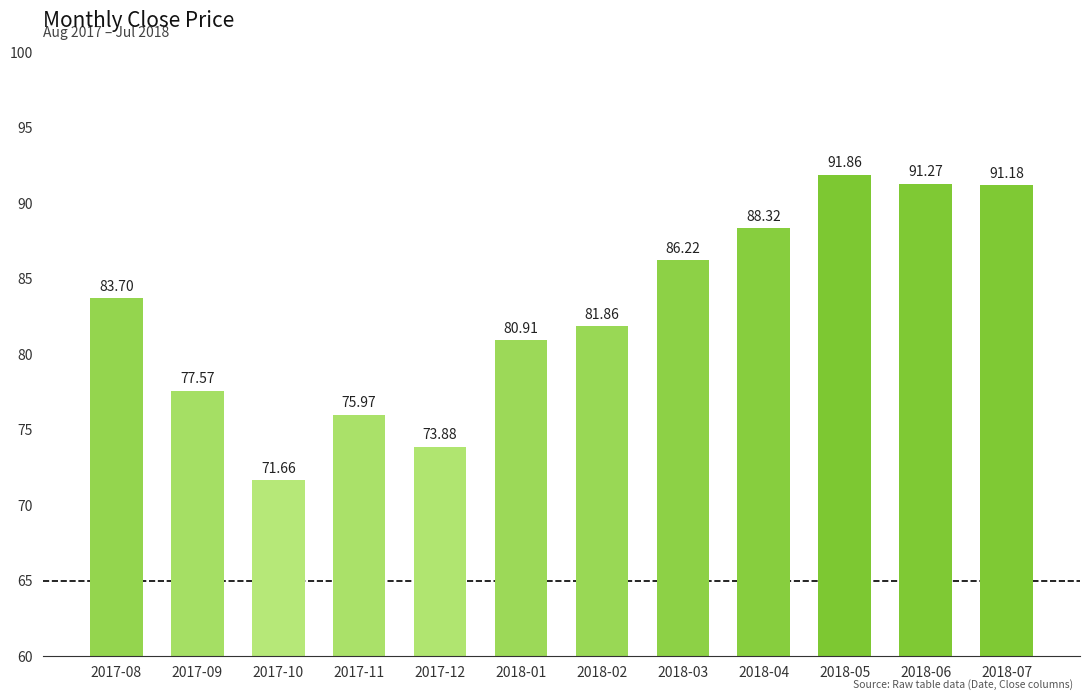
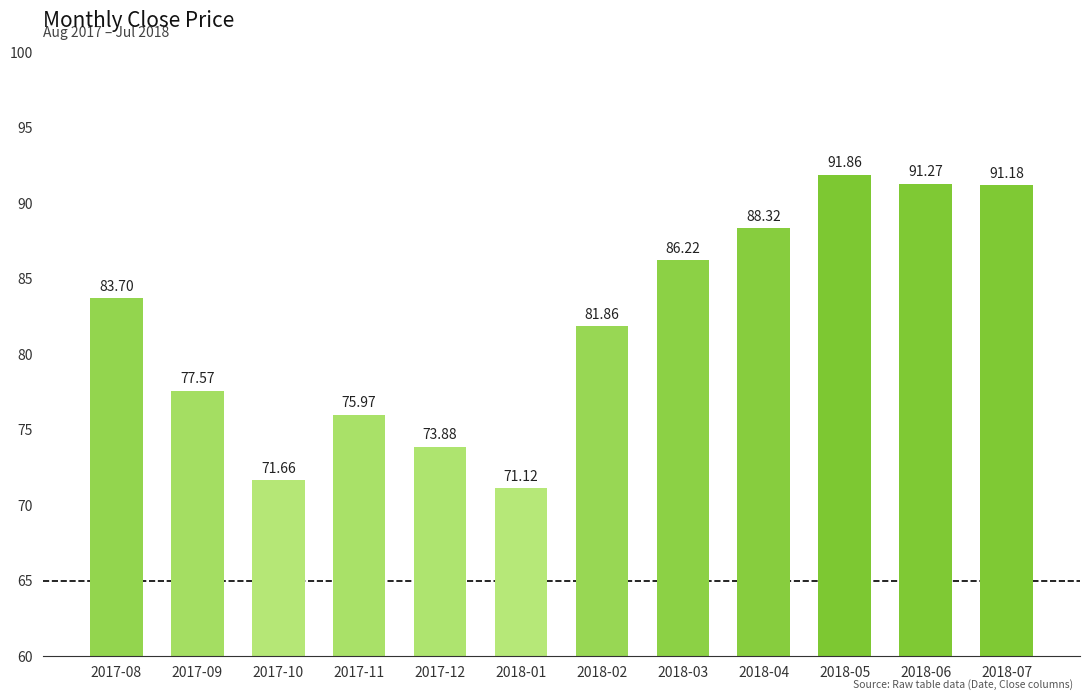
  {
    "2017-08": 83.70,
    "2017-09": 77.57,
    "2017-10": 71.66,
    "2017-11": 75.97,
    "2017-12": 73.88,
-   "2018-01": 80.91,
+   "2018-01": 71.12,
    "2018-02": 81.86,
    "2018-03": 86.22,
    "2018-04": 88.32,
    "2018-05": 91.86,
    "2018-06": 91.27,
    "2018-07": 91.18
  }
